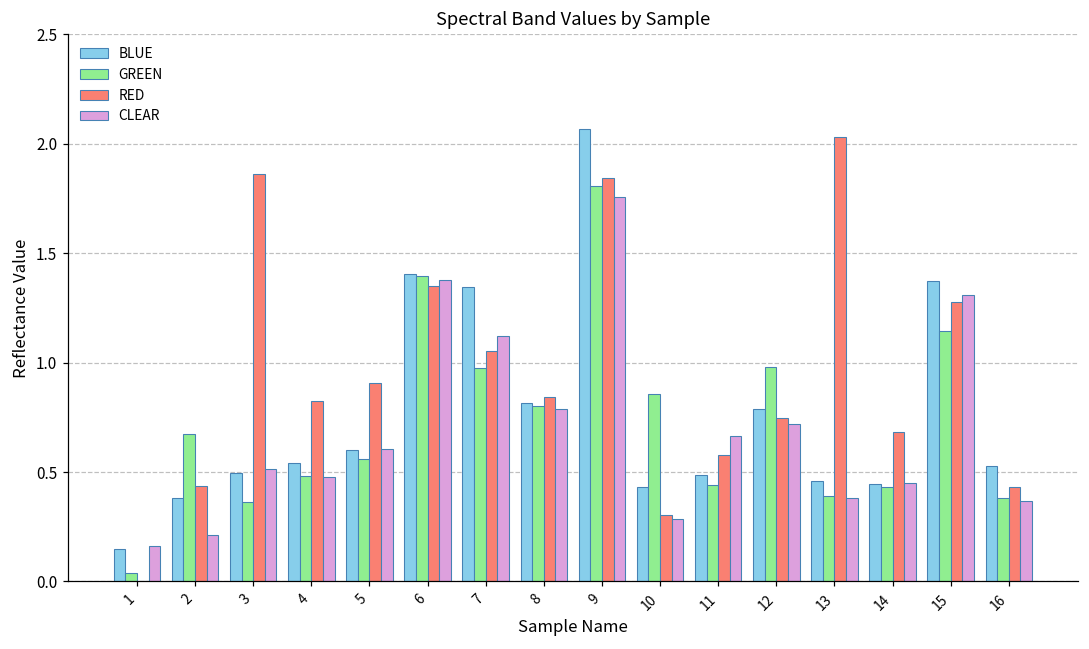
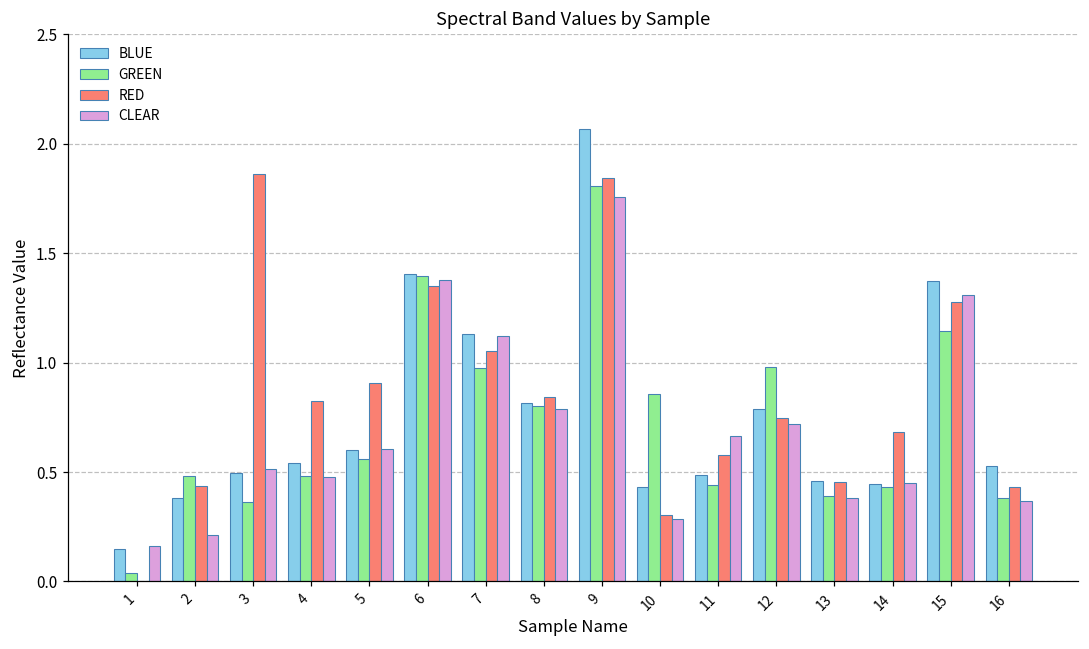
  {
    "BLUE": {
      "1": 0.15,
      "2": 0.38,
      "3": 0.50,
      "4": 0.54,
      "5": 0.60,
      "6": 1.41,
-     "7": 1.34,
+     "7": 1.13,
      "8": 0.81,
      "9": 2.07,
      "10": 0.43,
      "11": 0.49,
      "12": 0.79,
      "13": 0.46,
      "14": 0.45,
      "15": 1.37,
      "16": 0.53
    },
    "GREEN": {
      "1": 0.04,
-     "2": 0.67,
+     "2": 0.48,
      "3": 0.36,
      "4": 0.48,
      "5": 0.56,
      "6": 1.40,
      "7": 0.97,
      "8": 0.80,
      "9": 1.81,
      "10": 0.86,
      "11": 0.44,
      "12": 0.98,
      "13": 0.39,
      "14": 0.43,
      "15": 1.15,
      "16": 0.38
    },
    "RED": {
      "2": 0.44,
      "3": 1.86,
      "4": 0.82,
      "5": 0.91,
      "6": 1.35,
      "7": 1.05,
      "8": 0.84,
      "9": 1.84,
      "10": 0.30,
      "11": 0.58,
      "12": 0.75,
-     "13": 2.03,
+     "13": 0.45,
      "14": 0.68,
      "15": 1.28,
      "16": 0.43
    },
    "CLEAR": {
      "1": 0.16,
      "2": 0.21,
      "3": 0.51,
      "4": 0.48,
      "5": 0.60,
      "6": 1.38,
      "7": 1.12,
      "8": 0.79,
      "9": 1.76,
      "10": 0.29,
      "11": 0.66,
      "12": 0.72,
      "13": 0.38,
      "14": 0.45,
      "15": 1.31,
      "16": 0.37
    }
  }
